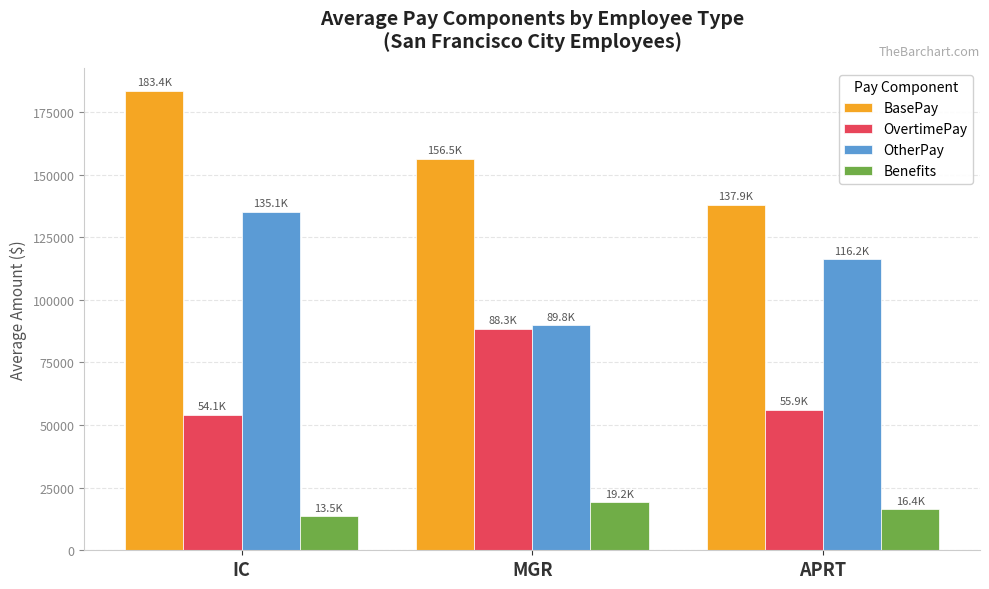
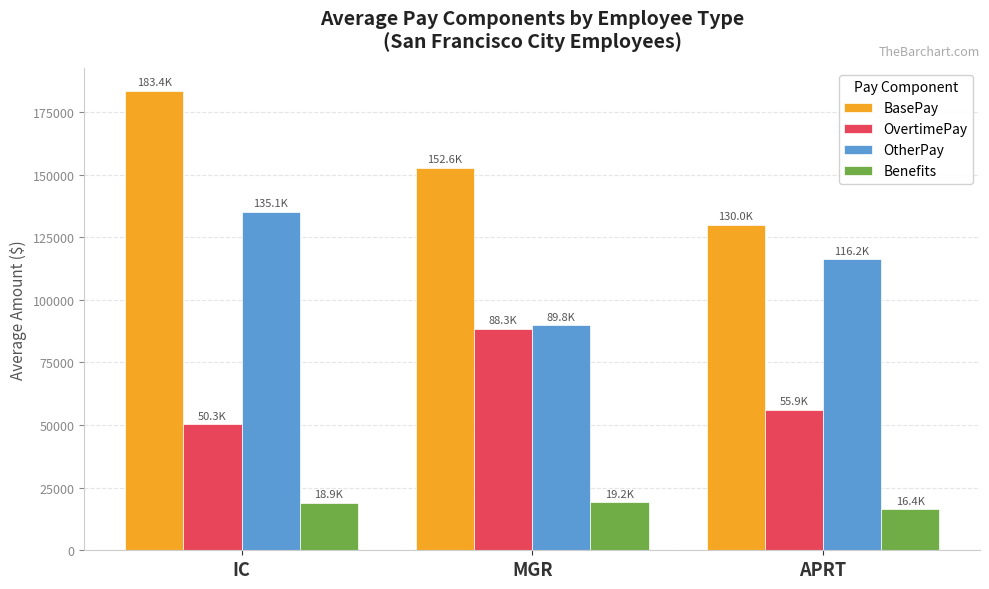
  {
    "BasePay": {
      "IC": "183.4K",
-     "MGR": "156.5K",
-     "APRT": "137.9K"
+     "MGR": "152.6K",
+     "APRT": "130.0K"
    },
    "OvertimePay": {
-     "IC": "54.1K",
+     "IC": "50.3K",
      "MGR": "88.3K",
      "APRT": "55.9K"
    },
    "OtherPay": {
      "IC": "135.1K",
      "MGR": "89.8K",
      "APRT": "116.2K"
    },
    "Benefits": {
-     "IC": "13.5K",
+     "IC": "18.9K",
      "MGR": "19.2K",
      "APRT": "16.4K"
    }
  }
